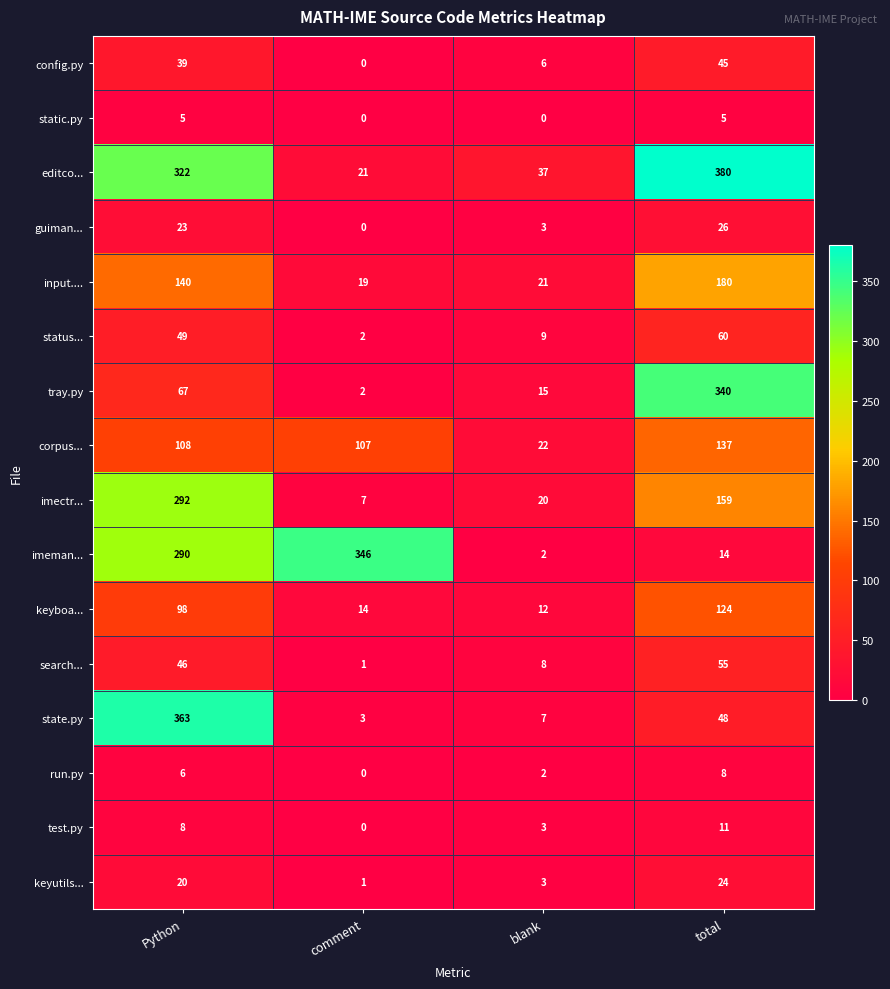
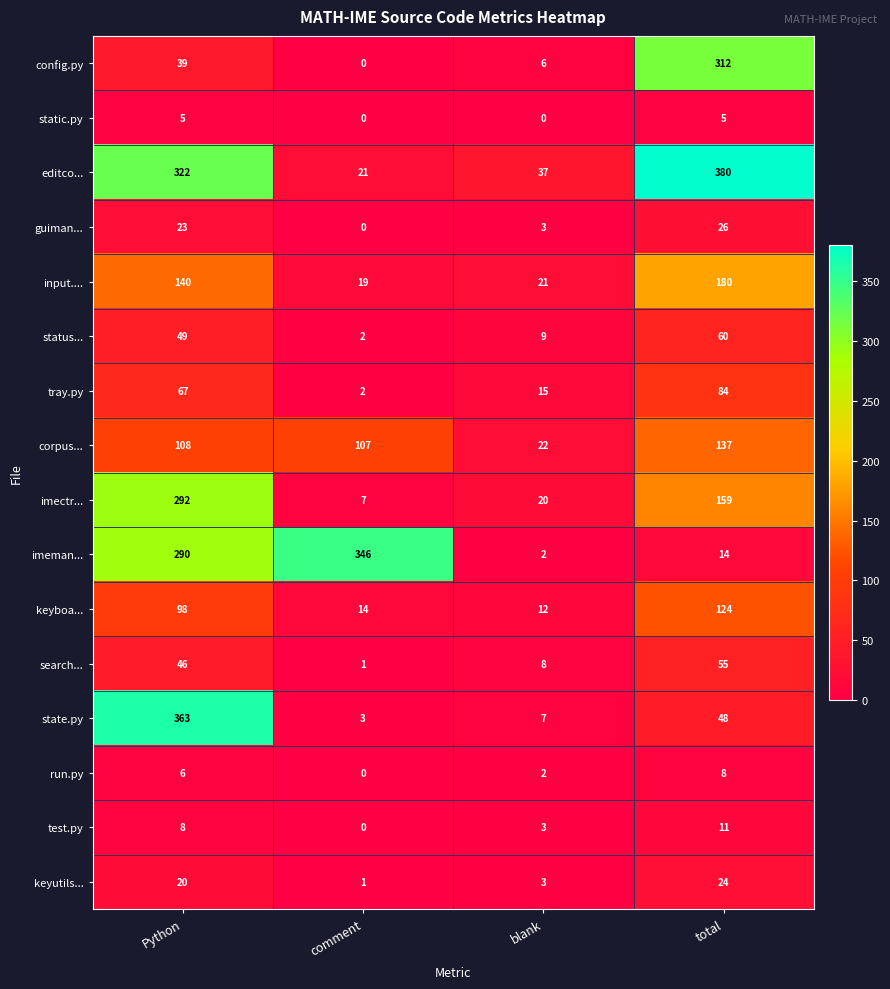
  {
    "config.py": {
      "Python": 39,
      "comment": 0,
      "blank": 6,
-     "total": 45
+     "total": 312
    },
    "static.py": {
      "Python": 5,
      "comment": 0,
      "blank": 0,
      "total": 5
    },
    "editco...": {
      "Python": 322,
      "comment": 21,
      "blank": 37,
      "total": 380
    },
    "guiman...": {
      "Python": 23,
      "comment": 0,
      "blank": 3,
      "total": 26
    },
    "input....": {
      "Python": 140,
      "comment": 19,
      "blank": 21,
      "total": 180
    },
    "status...": {
      "Python": 49,
      "comment": 2,
      "blank": 9,
      "total": 60
    },
    "tray.py": {
      "Python": 67,
      "comment": 2,
      "blank": 15,
-     "total": 340
+     "total": 84
    },
    "corpus...": {
      "Python": 108,
      "comment": 107,
      "blank": 22,
      "total": 137
    },
    "imectr...": {
      "Python": 292,
      "comment": 7,
      "blank": 20,
      "total": 159
    },
    "imeman...": {
      "Python": 290,
      "comment": 346,
      "blank": 2,
      "total": 14
    },
    "keyboa...": {
      "Python": 98,
      "comment": 14,
      "blank": 12,
      "total": 124
    },
    "search...": {
      "Python": 46,
      "comment": 1,
      "blank": 8,
      "total": 55
    },
    "state.py": {
      "Python": 363,
      "comment": 3,
      "blank": 7,
      "total": 48
    },
    "run.py": {
      "Python": 6,
      "comment": 0,
      "blank": 2,
      "total": 8
    },
    "test.py": {
      "Python": 8,
      "comment": 0,
      "blank": 3,
      "total": 11
    },
    "keyutils...": {
      "Python": 20,
      "comment": 1,
      "blank": 3,
      "total": 24
    }
  }
